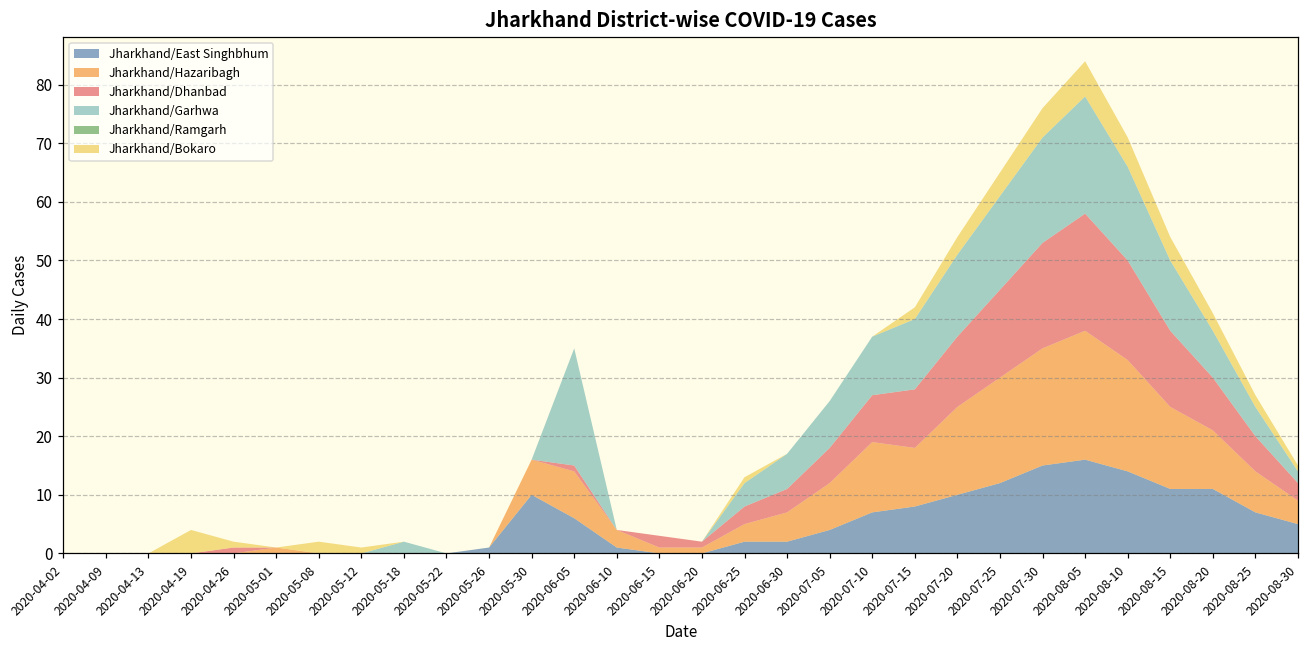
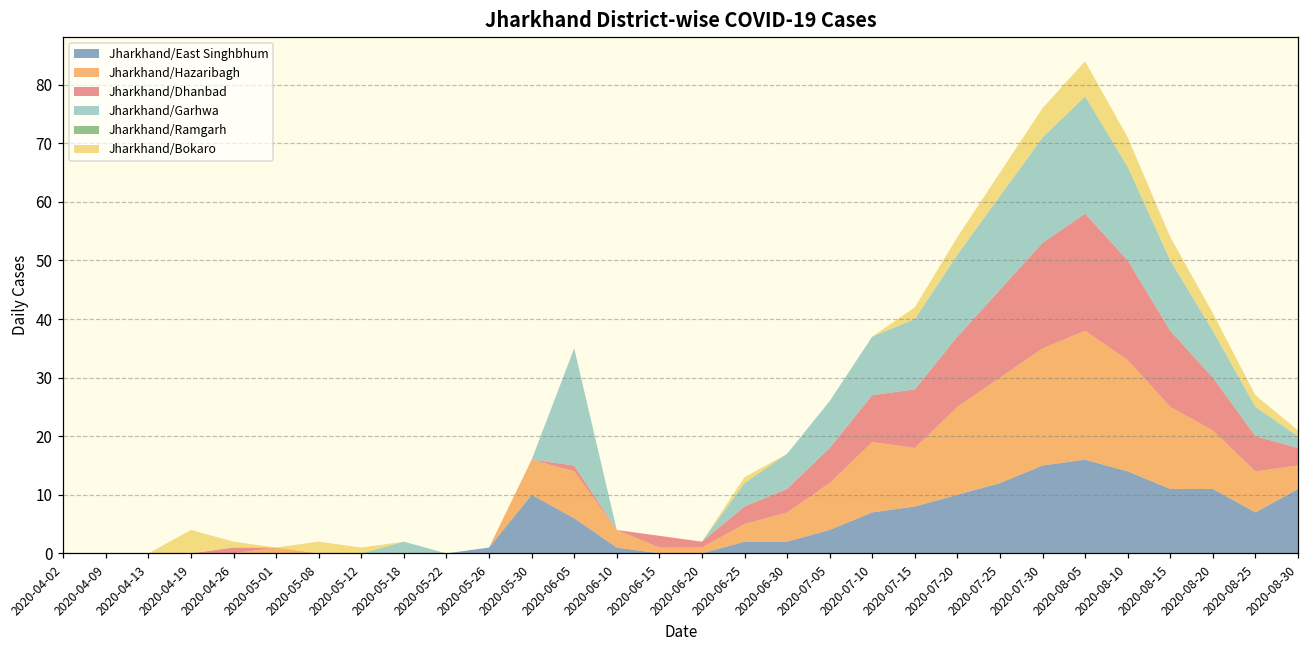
  {
    "Jharkhand/East Singhbhum": {
      "2020-05-30": 10,
      "2020-06-05": 6,
      "2020-06-10": 1,
      "2020-06-25": 2,
      "2020-06-30": 2,
      "2020-07-05": 4,
      "2020-07-10": 7,
      "2020-07-15": 8,
      "2020-07-20": 10,
      "2020-07-25": 12,
      "2020-07-30": 15,
      "2020-08-05": 16,
      "2020-08-10": 14,
      "2020-08-15": 11,
      "2020-08-20": 11,
-     "2020-08-30": 5
+     "2020-08-30": 11
    }
  }
